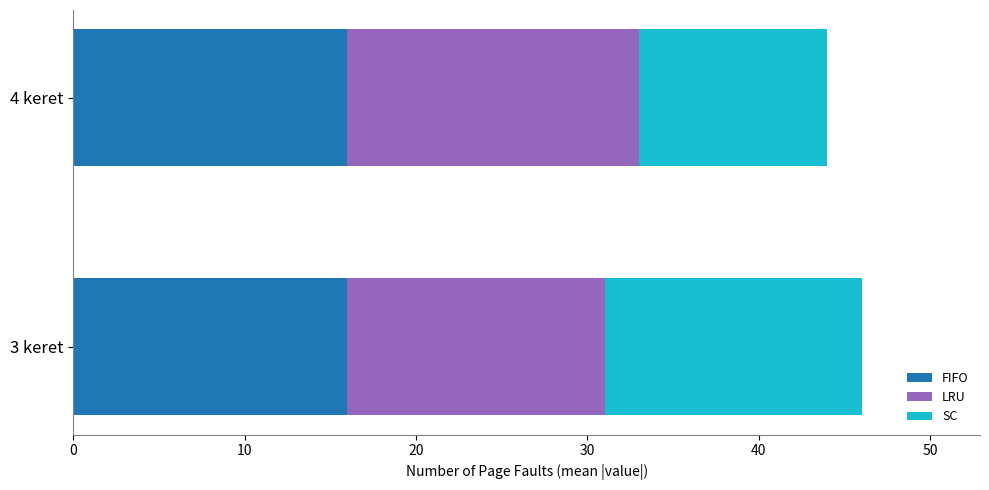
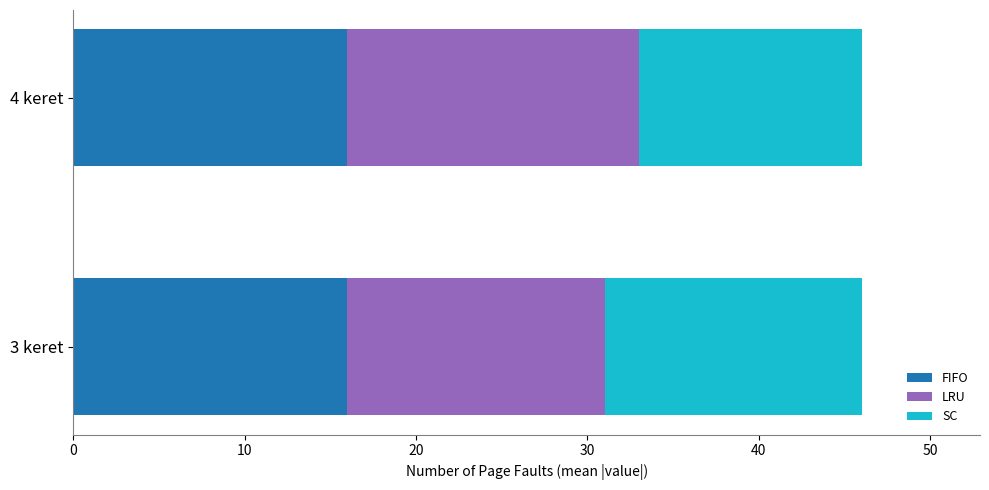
  {
    "FIFO": {
      "4 keret": 16,
      "3 keret": 16
    },
    "LRU": {
      "4 keret": 17,
      "3 keret": 15
    },
    "SC": {
-     "4 keret": 11,
+     "4 keret": 13,
      "3 keret": 15
    }
  }
